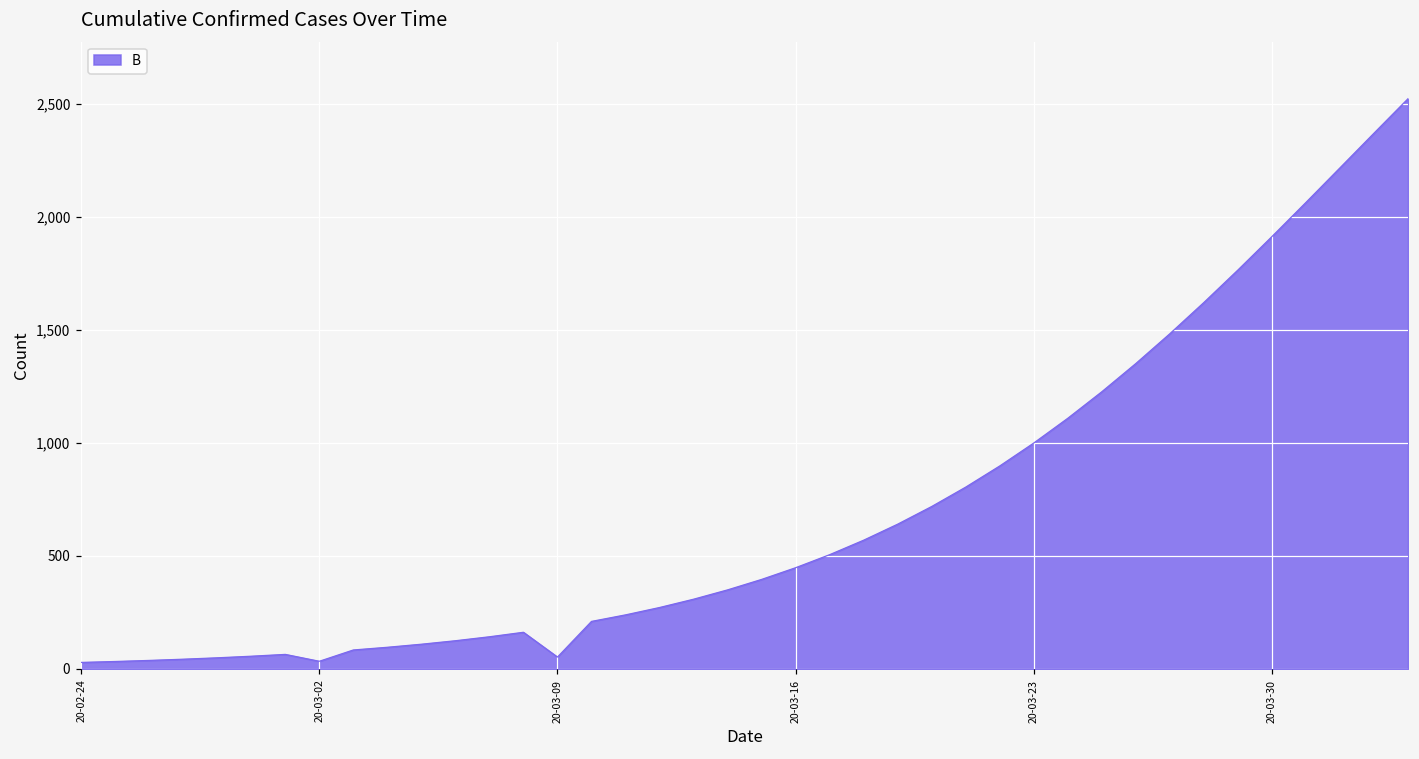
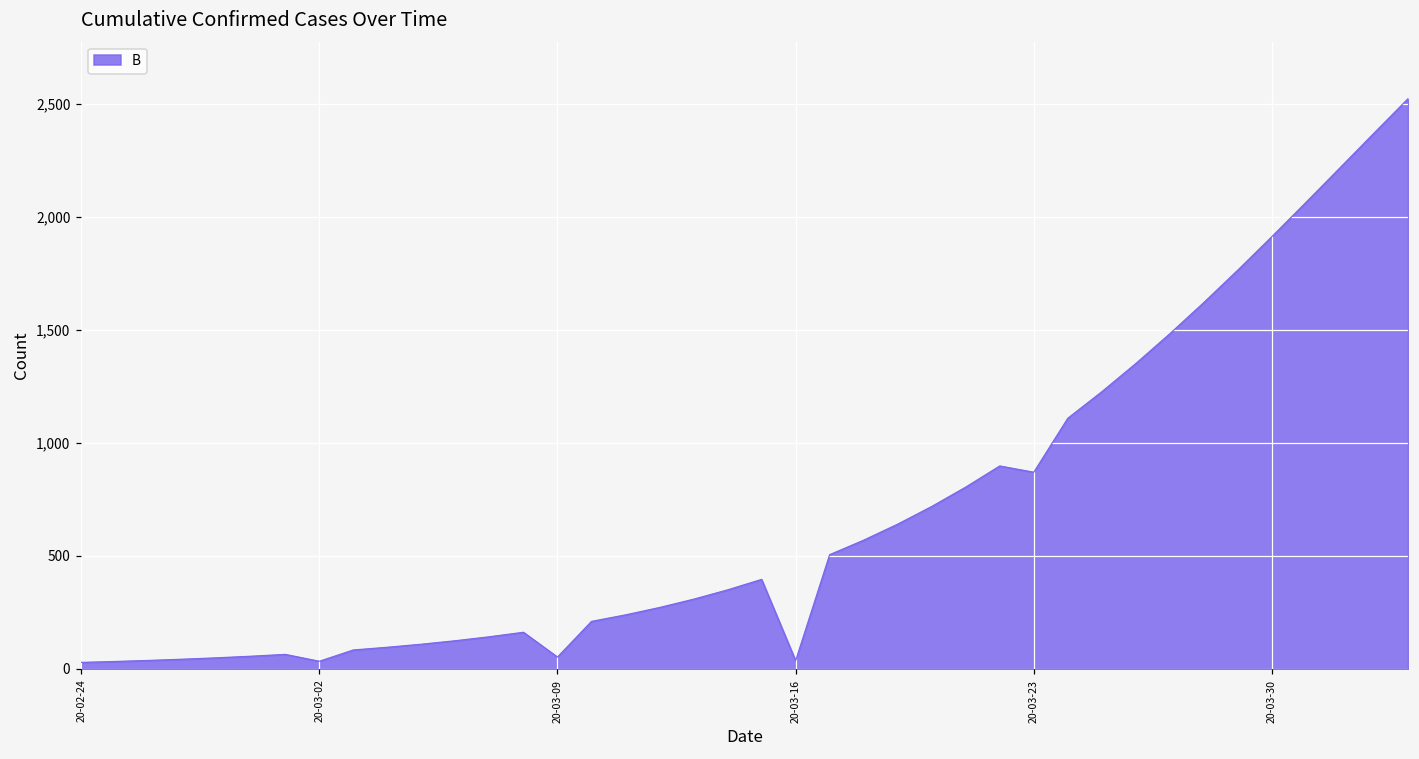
  {
    "20-02-24": "30",
    "20-03-02": "30",
    "20-03-09": "50",
-   "20-03-16": "450",
-   "20-03-23": "1,000",
+   "20-03-16": "40",
+   "20-03-23": "870",
    "20-03-30": "1,910"
  }
